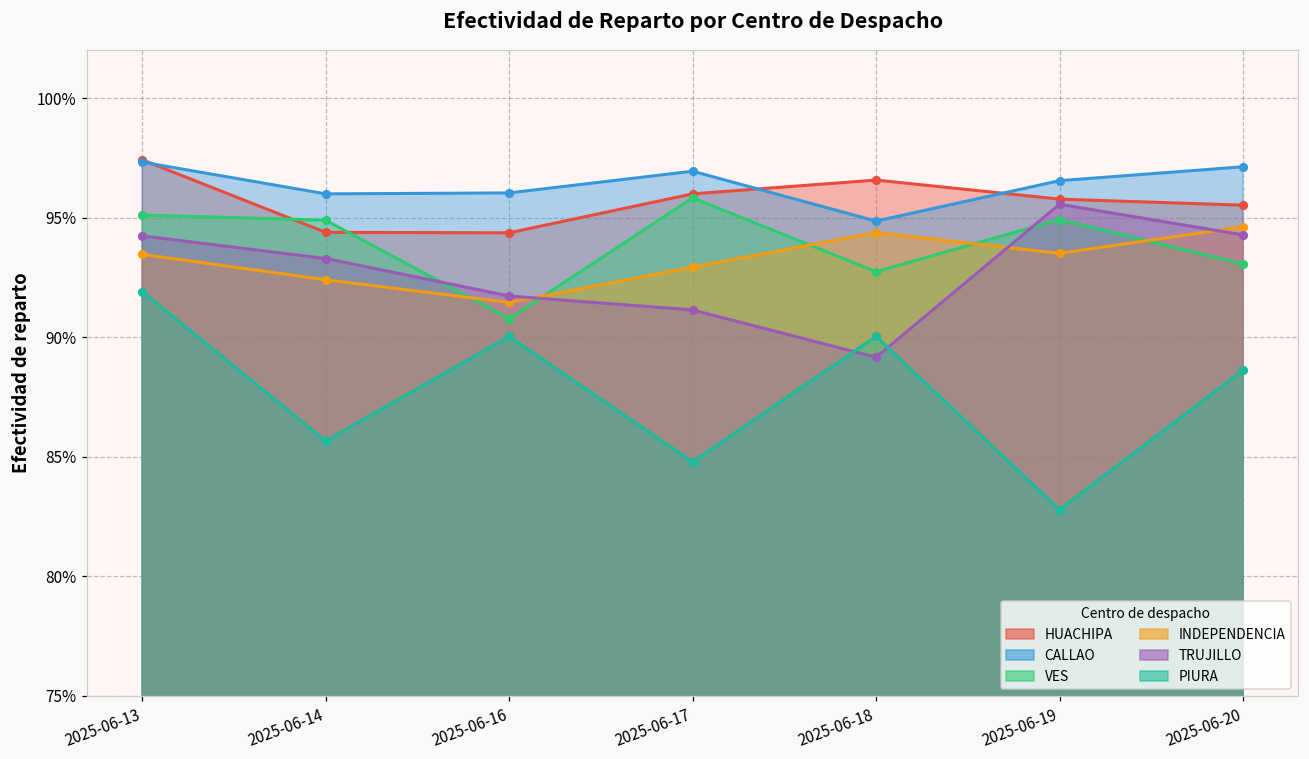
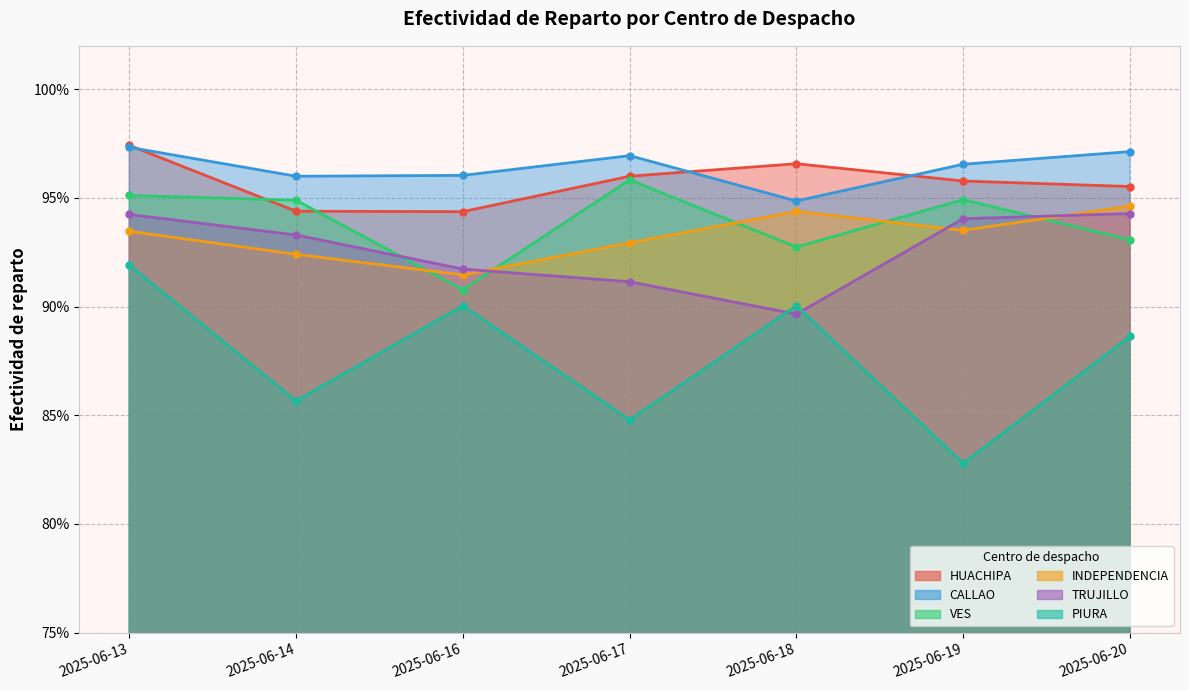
  {
    "TRUJILLO": {
      "2025-06-13": "94.2%",
      "2025-06-14": "93.3%",
      "2025-06-16": "91.7%",
      "2025-06-17": "91.1%",
-     "2025-06-18": "89.2%",
-     "2025-06-19": "95.6%",
+     "2025-06-18": "89.7%",
+     "2025-06-19": "94.0%",
      "2025-06-20": "94.3%"
    }
  }
